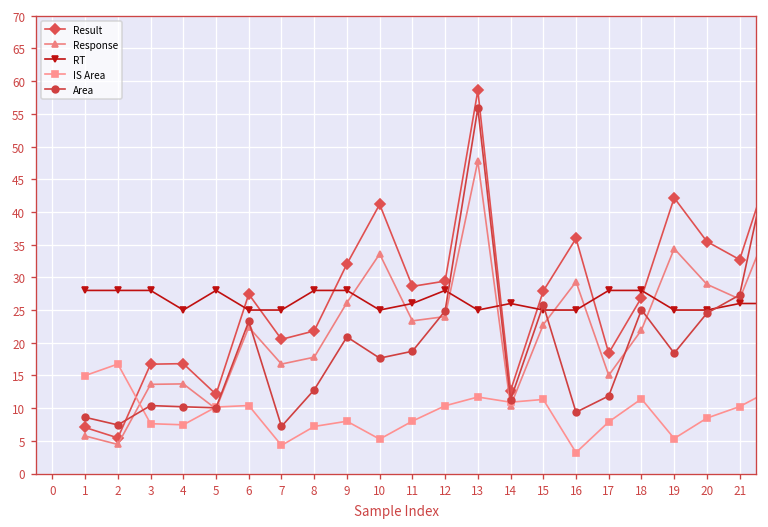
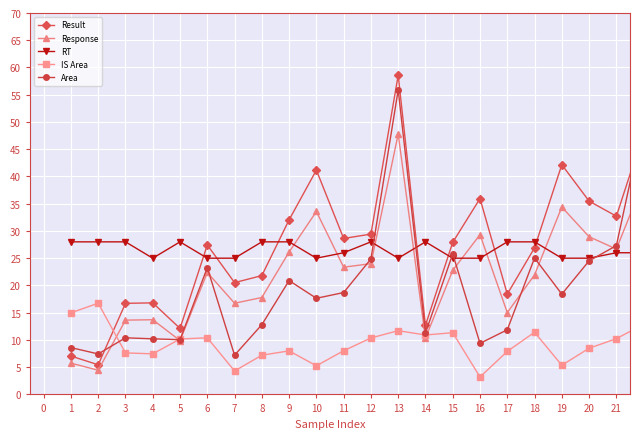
  {
    "RT": {
      "1": 28,
      "2": 28,
      "3": 28,
      "4": 25,
      "5": 28,
      "6": 25,
      "7": 25,
      "8": 28,
      "9": 28,
      "10": 25,
      "11": 26,
      "12": 28,
      "13": 25,
-     "14": 26,
+     "14": 28,
      "15": 25,
      "16": 25,
      "17": 28,
      "18": 28,
      "19": 25,
      "20": 25,
      "21": 26
    }
  }
